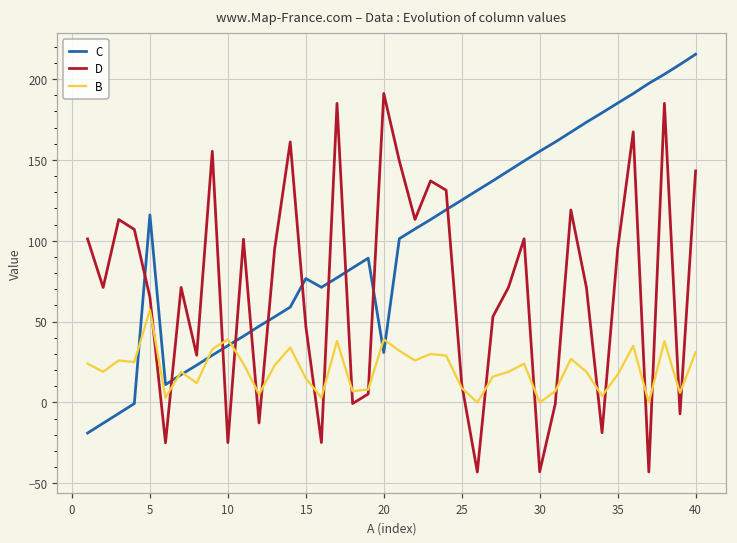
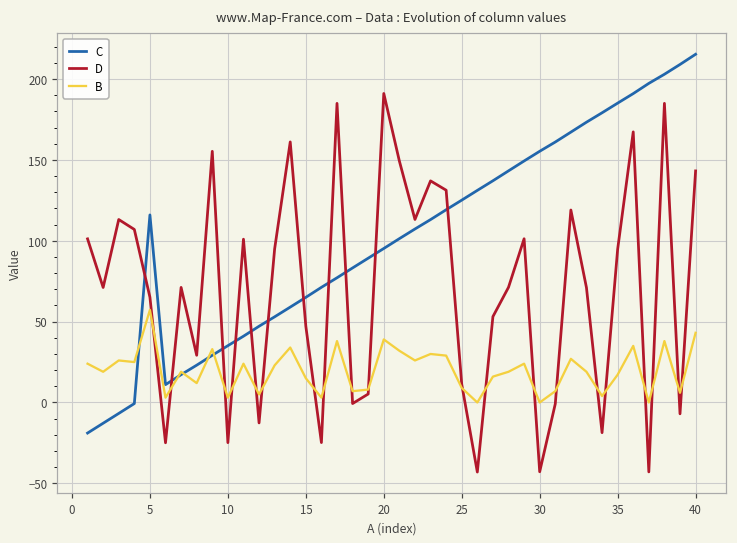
  {
    "C": {
      "5": 116,
      "10": 35,
-     "15": 77,
-     "20": 31,
+     "15": 65,
+     "20": 95,
      "25": 125,
      "30": 155,
      "35": 185,
      "40": 215
    },
    "D": {
      "5": 65,
      "10": -25,
      "15": 47,
      "20": 191,
      "25": 11,
      "30": -43,
      "35": 95,
      "40": 143
    },
    "B": {
      "5": 57,
-     "10": 39,
+     "10": 3,
      "15": 15,
      "20": 39,
      "25": 9,
      "30": 0,
      "35": 17,
-     "40": 31
+     "40": 43
    }
  }
